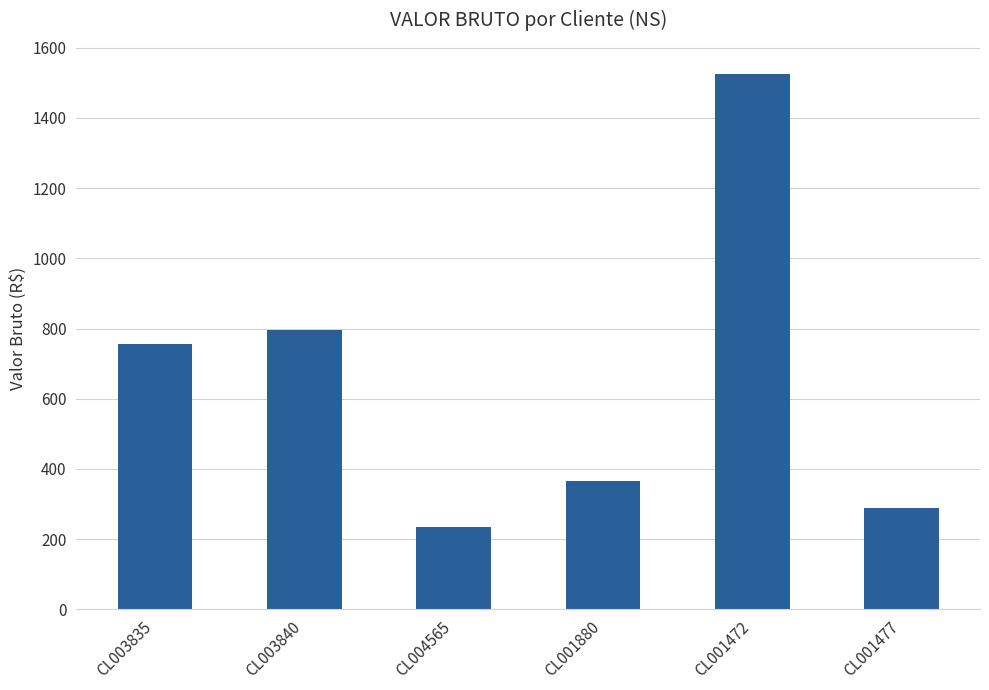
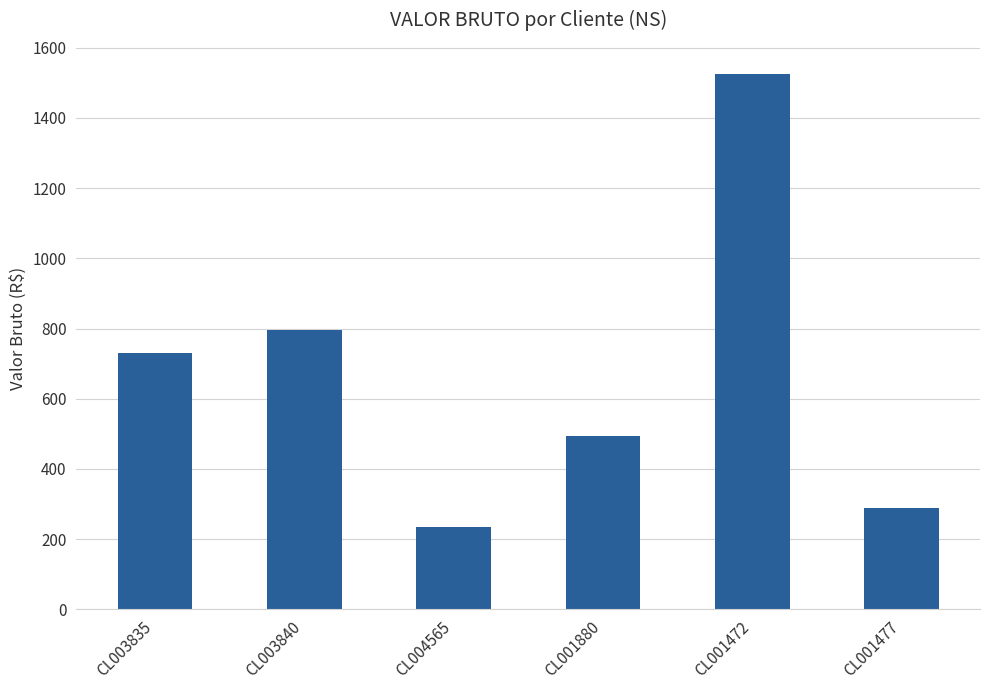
  {
-   "CL003835": 760,
+   "CL003835": 730,
    "CL003840": 800,
    "CL004565": 230,
-   "CL001880": 370,
+   "CL001880": 490,
    "CL001472": 1530,
    "CL001477": 290
  }
